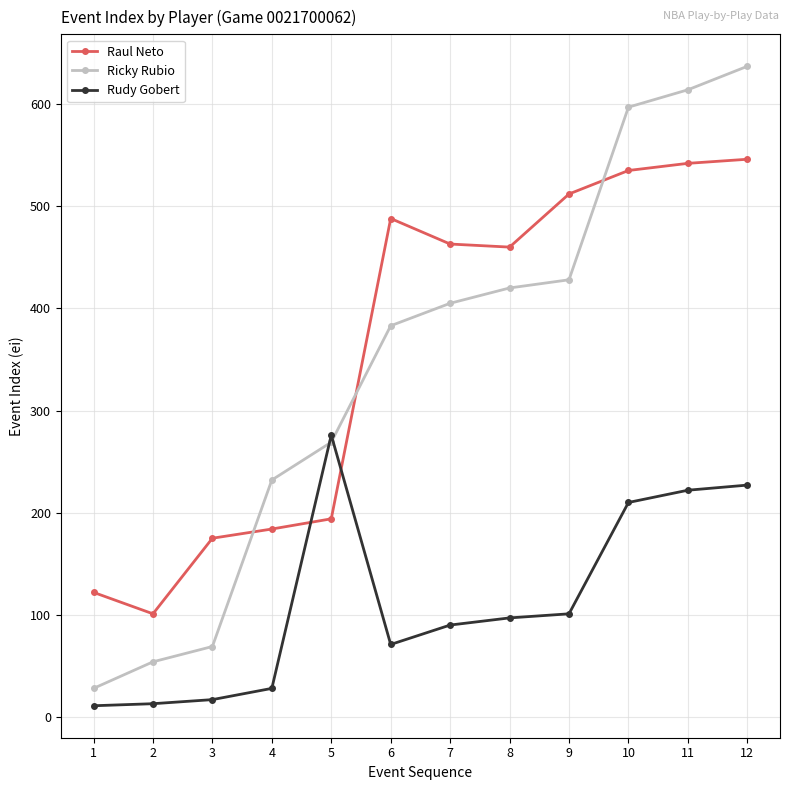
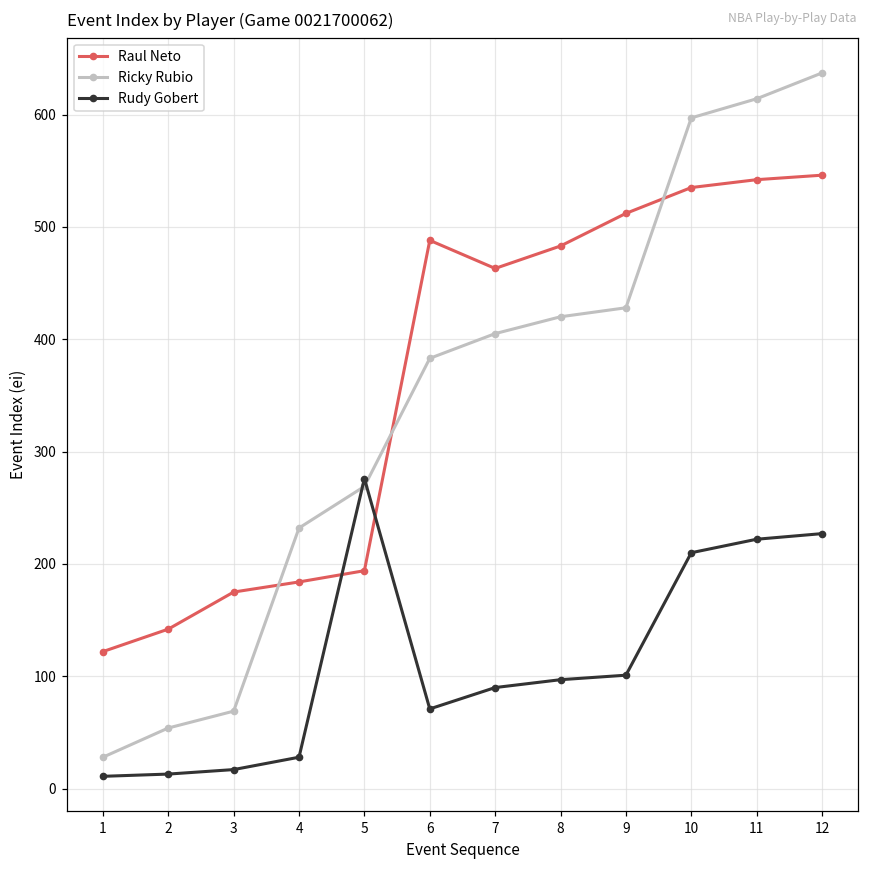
  {
    "Raul Neto": {
      "1": 122,
-     "2": 101,
+     "2": 142,
      "3": 175,
      "4": 184,
      "5": 194,
      "6": 488,
      "7": 463,
-     "8": 460,
+     "8": 483,
      "9": 512,
      "10": 535,
      "11": 542,
      "12": 546
    },
    "Ricky Rubio": {
      "1": 28,
      "2": 54,
      "3": 69,
      "4": 232,
      "5": 269,
      "6": 383,
      "7": 405,
      "8": 420,
      "9": 428,
      "10": 597,
      "11": 614,
      "12": 637
    },
    "Rudy Gobert": {
      "1": 11,
      "2": 13,
      "3": 17,
      "4": 28,
      "5": 276,
      "6": 71,
      "7": 90,
      "8": 97,
      "9": 101,
      "10": 210,
      "11": 222,
      "12": 227
    }
  }
